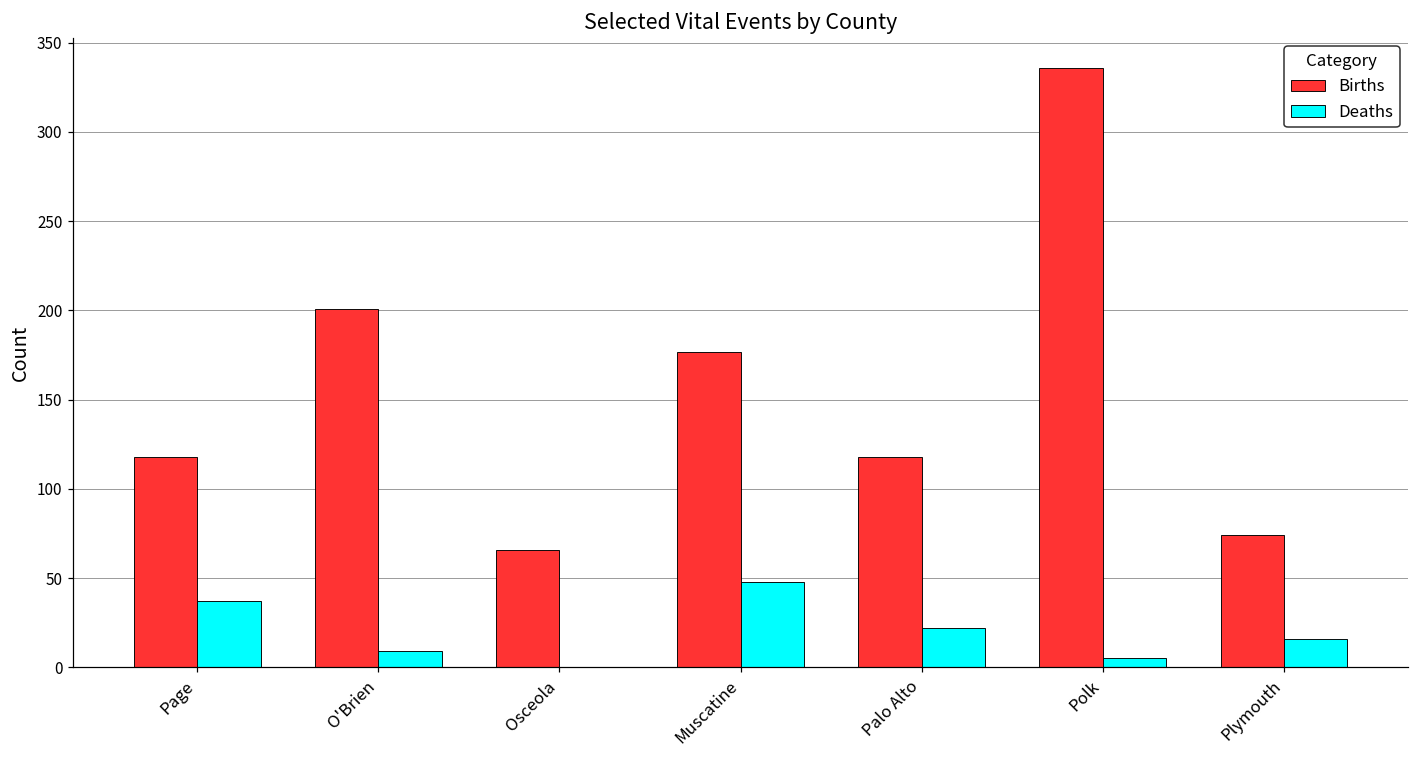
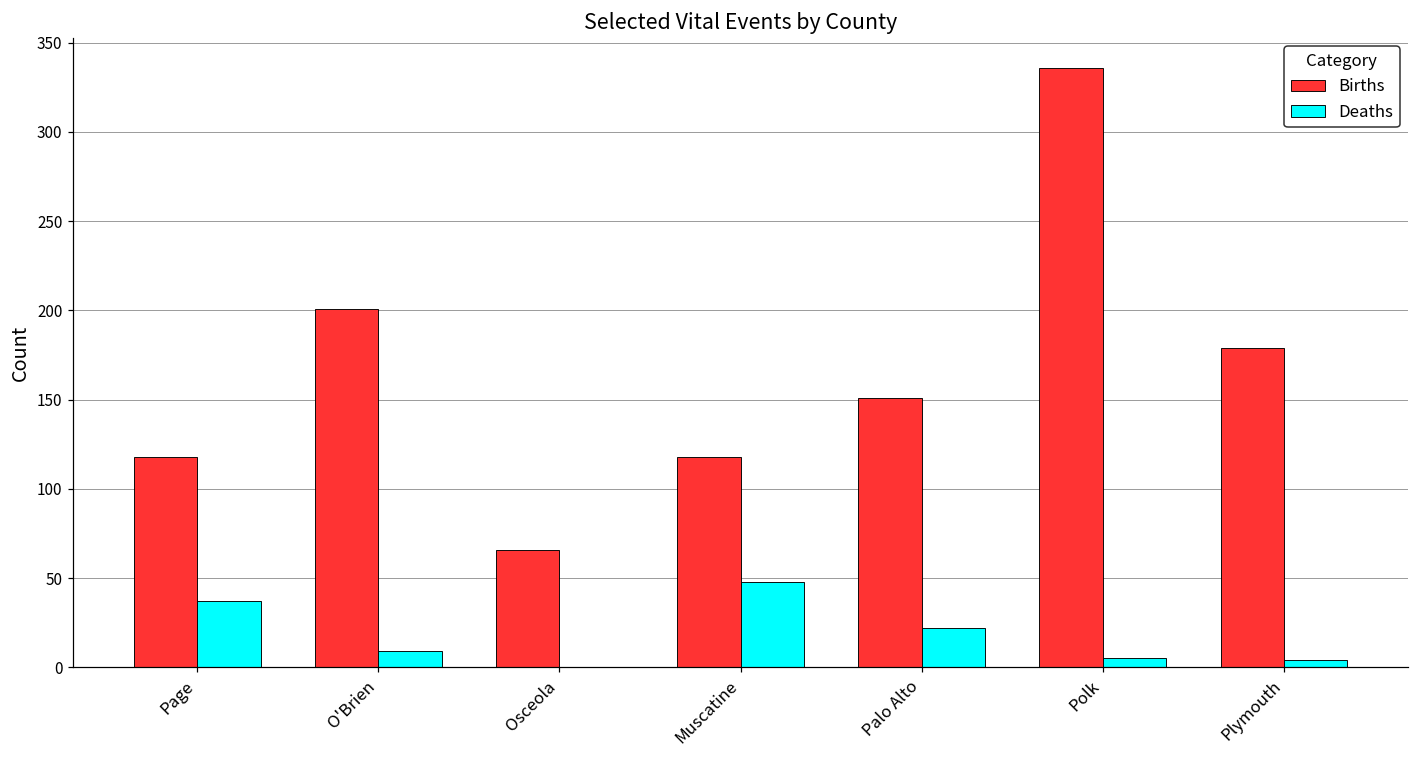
  {
    "Births": {
      "Page": 118,
      "O'Brien": 201,
      "Osceola": 66,
-     "Muscatine": 177,
-     "Palo Alto": 118,
+     "Muscatine": 118,
+     "Palo Alto": 151,
      "Polk": 336,
-     "Plymouth": 74
+     "Plymouth": 179
    },
    "Deaths": {
      "Page": 37,
      "O'Brien": 9,
      "Osceola": 0,
      "Muscatine": 48,
      "Palo Alto": 22,
      "Polk": 5,
-     "Plymouth": 16
+     "Plymouth": 4
    }
  }
